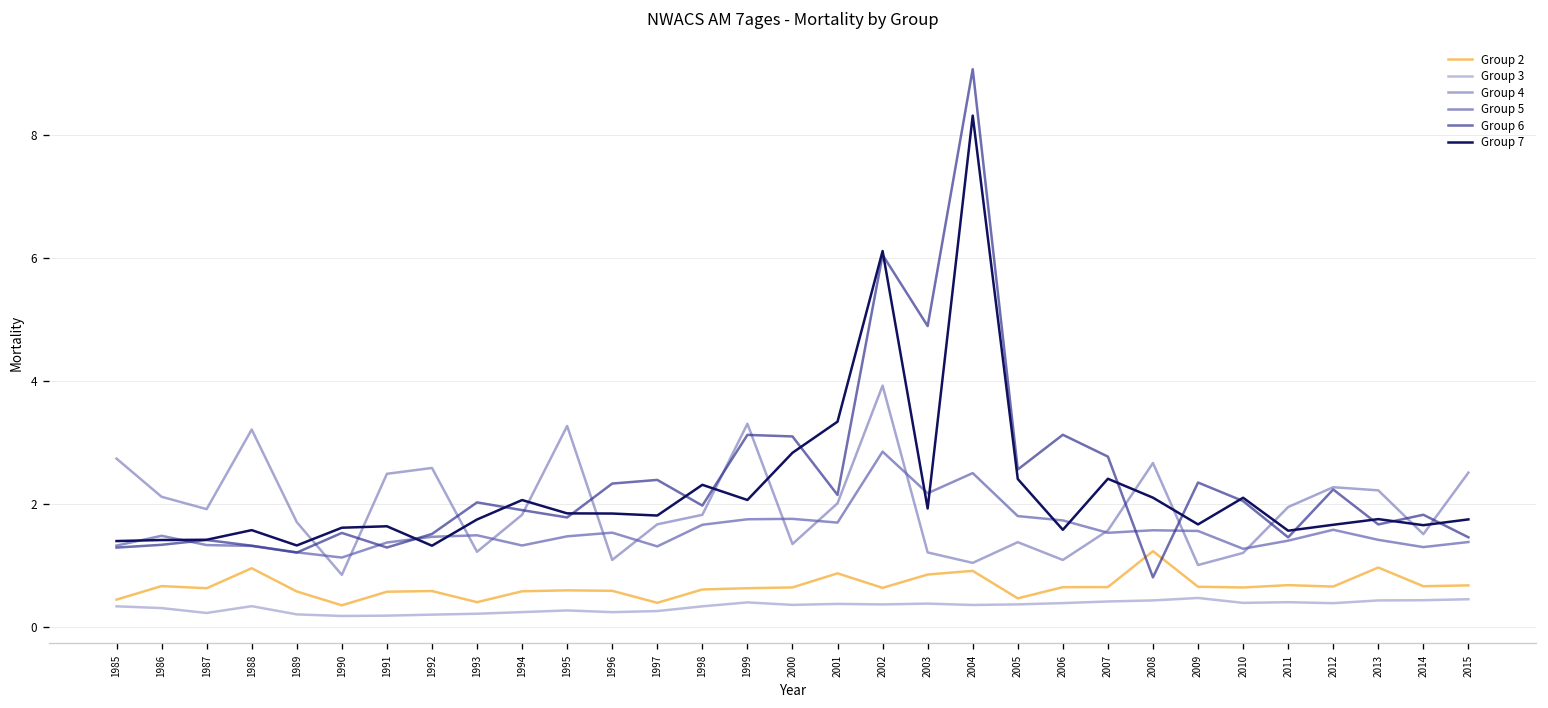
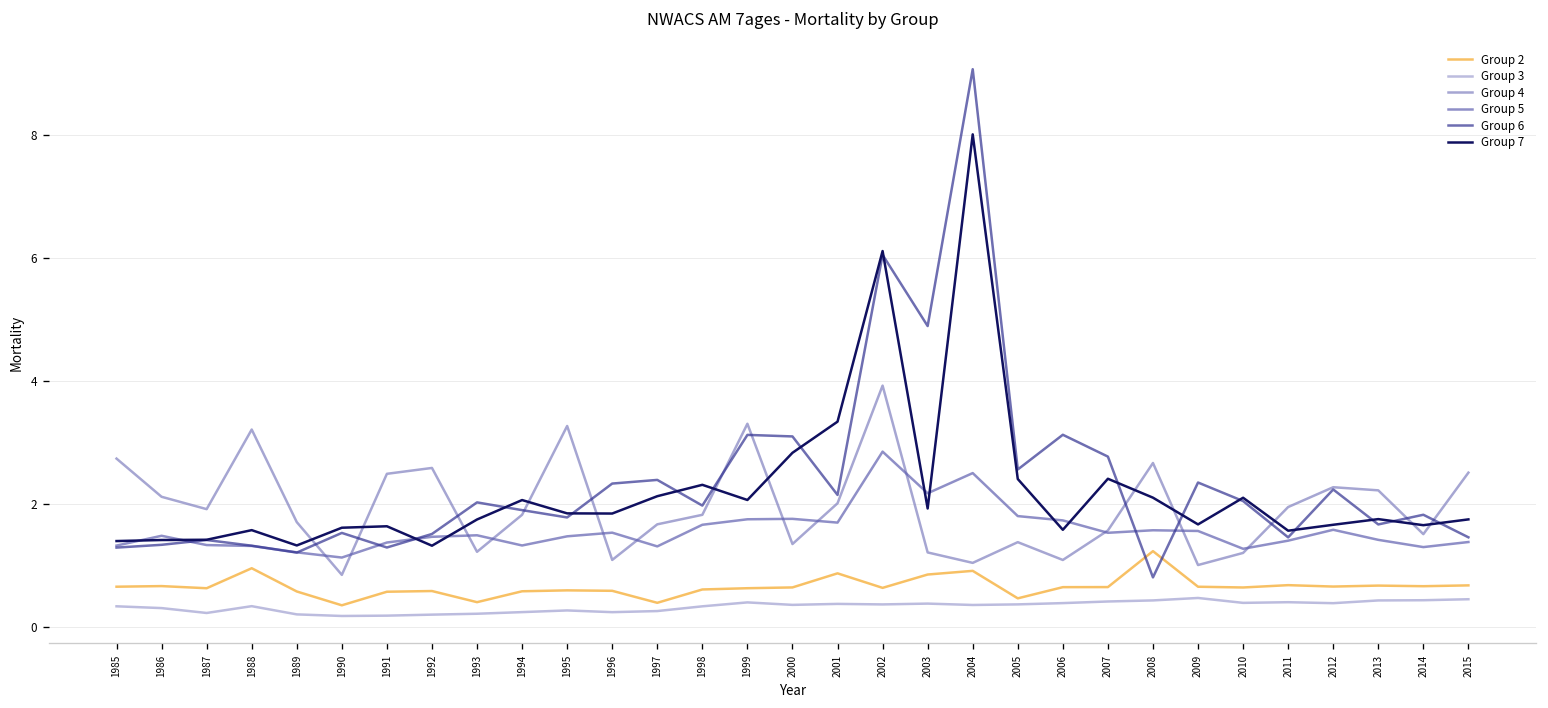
  {
    "Group 2": {
-     "1985": 0.4,
+     "1985": 0.7,
      "1986": 0.7,
      "1987": 0.6,
      "1988": 1.0,
      "1989": 0.6,
      "1990": 0.4,
      "1991": 0.6,
      "1992": 0.6,
      "1993": 0.4,
      "1994": 0.6,
      "1995": 0.6,
      "1996": 0.6,
      "1997": 0.4,
      "1998": 0.6,
      "1999": 0.6,
      "2000": 0.6,
      "2001": 0.9,
      "2002": 0.6,
      "2003": 0.9,
      "2004": 0.9,
      "2005": 0.5,
      "2006": 0.6,
      "2007": 0.7,
      "2008": 1.2,
      "2009": 0.7,
      "2010": 0.6,
      "2011": 0.7,
      "2012": 0.7,
-     "2013": 1.0,
+     "2013": 0.7,
      "2014": 0.7,
      "2015": 0.7
    },
    "Group 6": {
      "1986": 1.3,
      "1990": 1.5,
      "1991": 1.3,
      "1993": 2.0,
      "1994": 1.9,
      "1995": 1.8,
      "1996": 2.3,
      "1997": 2.4,
      "1998": 2.0,
      "1999": 3.1,
      "2000": 3.1,
      "2001": 2.1,
      "2002": 6.0,
      "2003": 4.9,
      "2004": 9.1,
      "2005": 2.6,
      "2006": 3.1,
      "2007": 2.8,
      "2008": 0.8,
      "2009": 2.3,
      "2010": 2.0,
      "2011": 1.5,
      "2013": 1.7,
      "2014": 1.8,
      "2015": 1.5
    },
    "Group 7": {
      "1985": 1.4,
      "1986": 1.4,
      "1988": 1.6,
      "1989": 1.3,
      "1990": 1.6,
      "1991": 1.6,
      "1992": 1.3,
      "1993": 1.7,
      "1994": 2.1,
      "1995": 1.8,
      "1996": 1.8,
-     "1997": 1.8,
+     "1997": 2.1,
      "1998": 2.3,
      "1999": 2.1,
      "2000": 2.8,
      "2001": 3.3,
      "2002": 6.1,
      "2003": 1.9,
-     "2004": 8.3,
+     "2004": 8.0,
      "2005": 2.4,
      "2006": 1.6,
      "2007": 2.4,
      "2008": 2.1,
      "2009": 1.7,
      "2010": 2.1,
      "2011": 1.6,
      "2012": 1.7,
      "2013": 1.8,
      "2014": 1.7,
      "2015": 1.8
    }
  }
